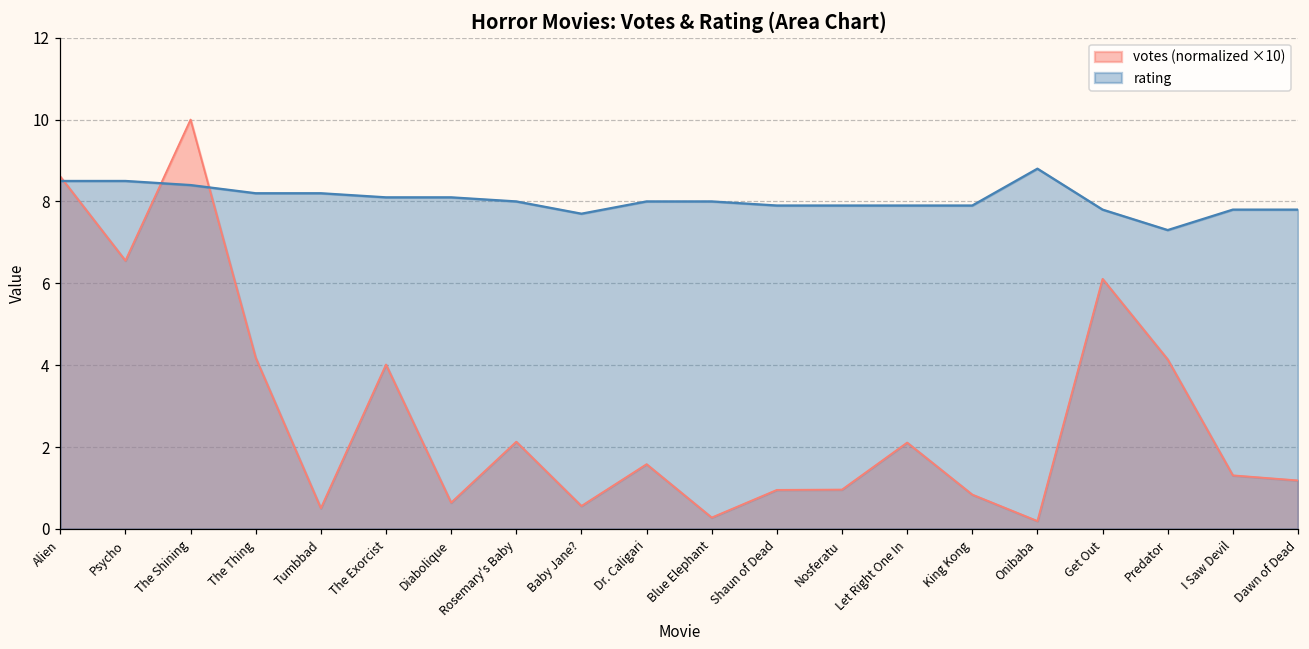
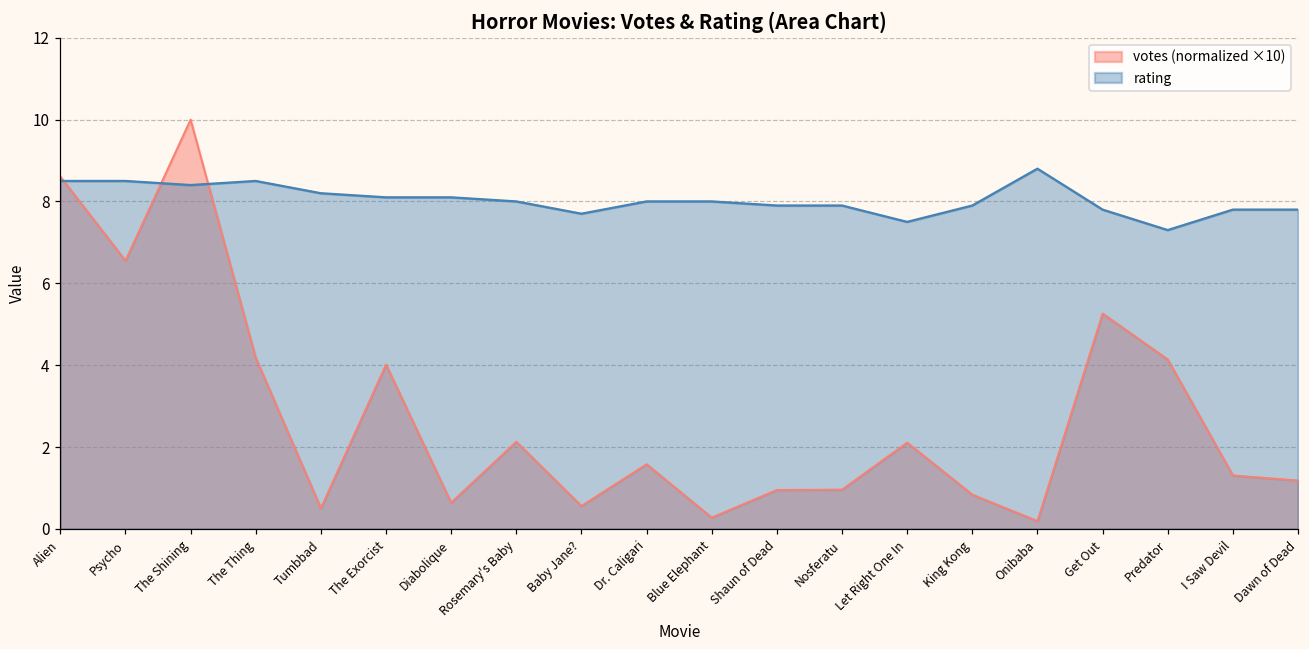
  {
    "votes (normalized ×10)": {
      "Alien": 8.6,
      "Psycho": 6.6,
      "The Shining": 10.0,
      "The Thing": 4.2,
      "Tumbbad": 0.5,
      "The Exorcist": 4.0,
      "Diabolique": 0.6,
      "Rosemary's Baby": 2.1,
      "Baby Jane?": 0.6,
      "Dr. Caligari": 1.6,
      "Blue Elephant": 0.3,
      "Shaun of Dead": 1.0,
      "Nosferatu": 1.0,
      "Let Right One In": 2.1,
      "King Kong": 0.8,
      "Onibaba": 0.2,
-     "Get Out": 6.1,
+     "Get Out": 5.3,
      "Predator": 4.1,
      "I Saw Devil": 1.3,
      "Dawn of Dead": 1.2
    },
    "rating": {
      "Alien": 8.5,
      "Psycho": 8.5,
      "The Shining": 8.4,
-     "The Thing": 8.2,
+     "The Thing": 8.5,
      "Tumbbad": 8.2,
      "The Exorcist": 8.1,
      "Diabolique": 8.1,
      "Rosemary's Baby": 8.0,
      "Baby Jane?": 7.7,
      "Dr. Caligari": 8.0,
      "Blue Elephant": 8.0,
      "Shaun of Dead": 7.9,
      "Nosferatu": 7.9,
-     "Let Right One In": 7.9,
+     "Let Right One In": 7.5,
      "King Kong": 7.9,
      "Onibaba": 8.8,
      "Get Out": 7.8,
      "Predator": 7.3,
      "I Saw Devil": 7.8,
      "Dawn of Dead": 7.8
    }
  }
